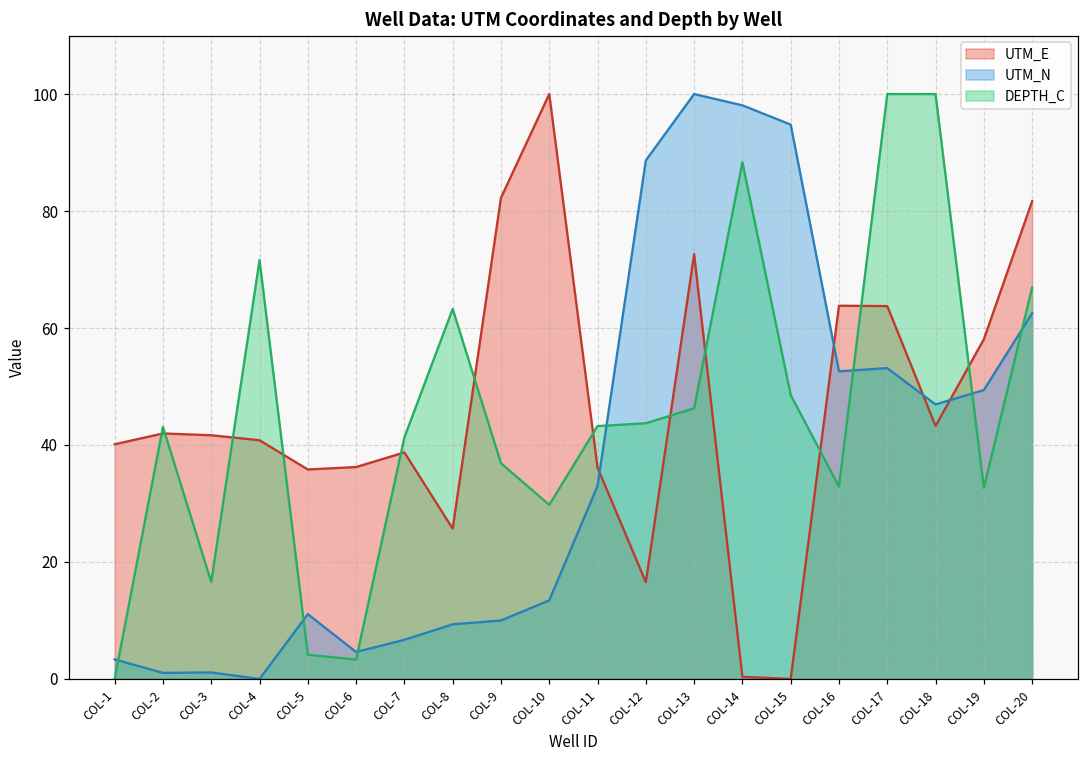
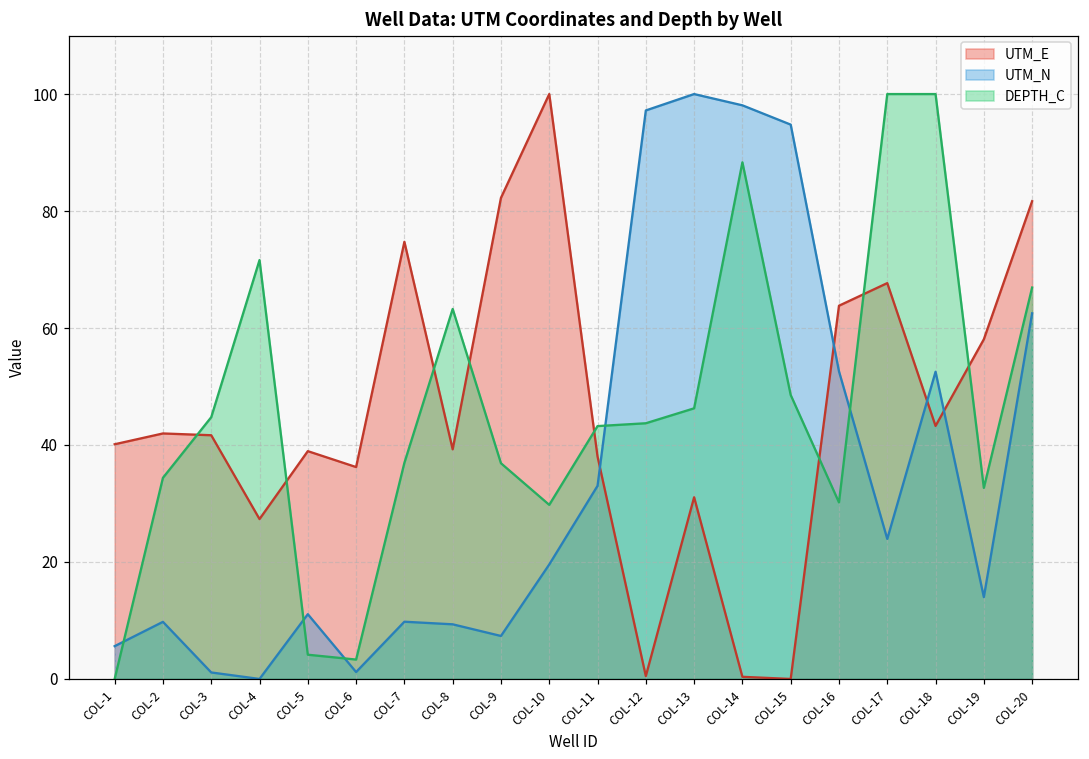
  {
    "UTM_E": {
      "COL-1": 40,
      "COL-2": 42,
      "COL-3": 42,
-     "COL-4": 41,
-     "COL-5": 36,
+     "COL-4": 27,
+     "COL-5": 39,
      "COL-6": 36,
-     "COL-7": 39,
-     "COL-8": 26,
+     "COL-7": 75,
+     "COL-8": 39,
      "COL-9": 82,
      "COL-10": 100,
-     "COL-11": 36,
-     "COL-12": 17,
-     "COL-13": 73,
+     "COL-11": 38,
+     "COL-12": 0,
+     "COL-13": 31,
      "COL-14": 0,
      "COL-15": 0,
      "COL-16": 64,
-     "COL-17": 64,
+     "COL-17": 68,
      "COL-18": 43,
      "COL-19": 58,
      "COL-20": 82
    },
    "UTM_N": {
-     "COL-1": 3,
-     "COL-2": 1,
+     "COL-1": 6,
+     "COL-2": 10,
      "COL-3": 1,
      "COL-4": 0,
      "COL-5": 11,
-     "COL-6": 5,
-     "COL-7": 7,
+     "COL-6": 1,
+     "COL-7": 10,
      "COL-8": 9,
-     "COL-9": 10,
-     "COL-10": 13,
+     "COL-9": 7,
+     "COL-10": 20,
      "COL-11": 33,
-     "COL-12": 89,
+     "COL-12": 97,
      "COL-13": 100,
      "COL-14": 98,
      "COL-15": 95,
      "COL-16": 53,
-     "COL-17": 53,
-     "COL-18": 47,
-     "COL-19": 49,
+     "COL-17": 24,
+     "COL-18": 53,
+     "COL-19": 14,
      "COL-20": 63
    },
    "DEPTH_C": {
      "COL-1": 0,
-     "COL-2": 43,
-     "COL-3": 17,
+     "COL-2": 34,
+     "COL-3": 45,
      "COL-4": 72,
      "COL-5": 4,
      "COL-6": 3,
-     "COL-7": 41,
+     "COL-7": 37,
      "COL-8": 63,
      "COL-9": 37,
      "COL-10": 30,
      "COL-11": 43,
      "COL-12": 44,
      "COL-13": 46,
      "COL-14": 88,
      "COL-15": 49,
-     "COL-16": 33,
+     "COL-16": 30,
      "COL-17": 100,
      "COL-18": 100,
      "COL-19": 33,
      "COL-20": 67
    }
  }
